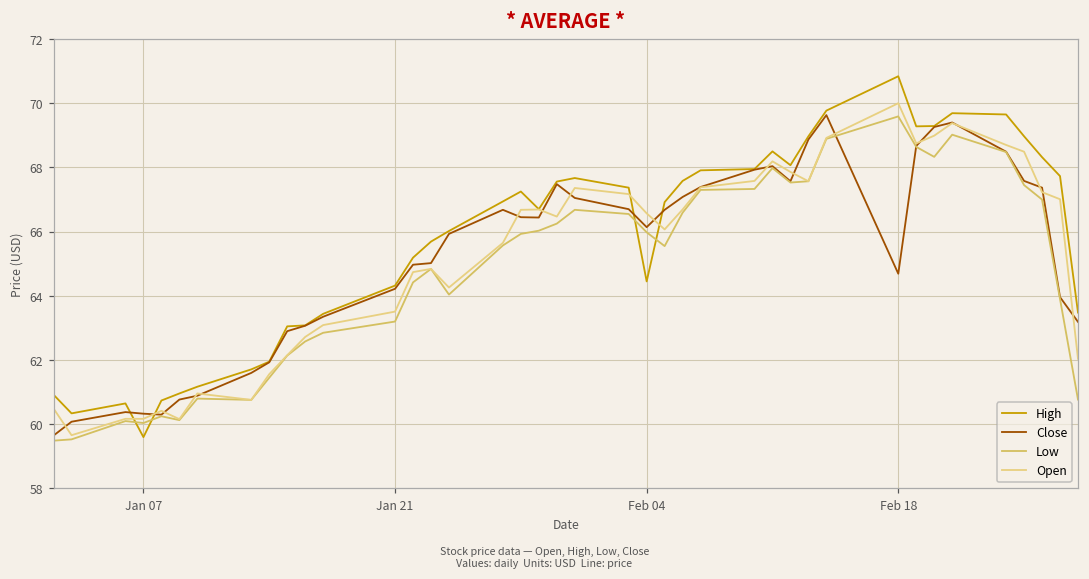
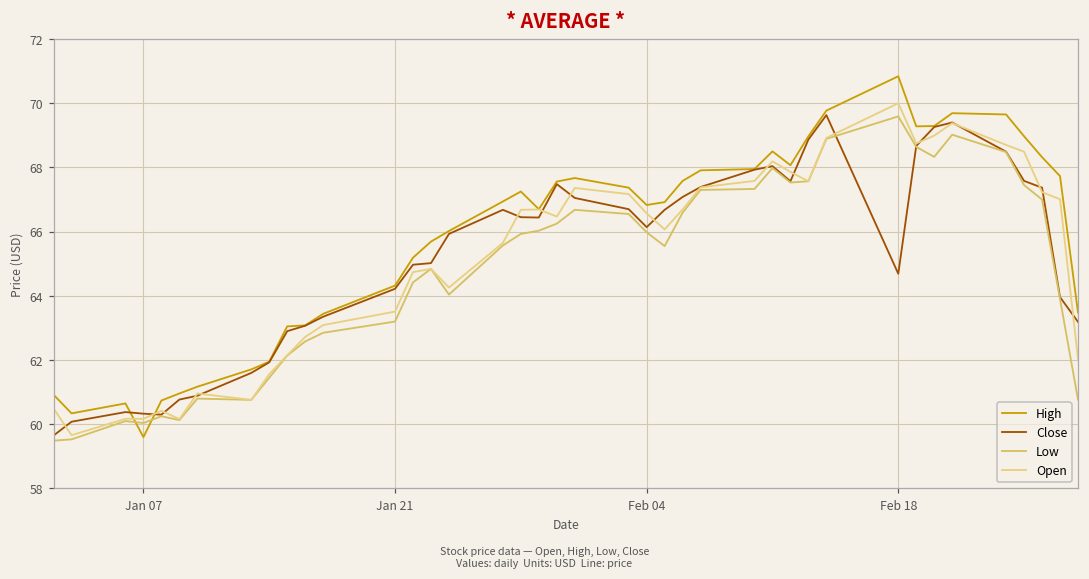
  {
    "High": {
      "Jan 07": 59.6,
      "Jan 21": 64.3,
-     "Feb 04": 64.5,
+     "Feb 04": 66.8,
      "Feb 18": 70.8
    },
    "Close": {
      "Jan 07": 60.3,
      "Jan 21": 64.2,
      "Feb 04": 66.1,
      "Feb 18": 64.7
    }
  }
